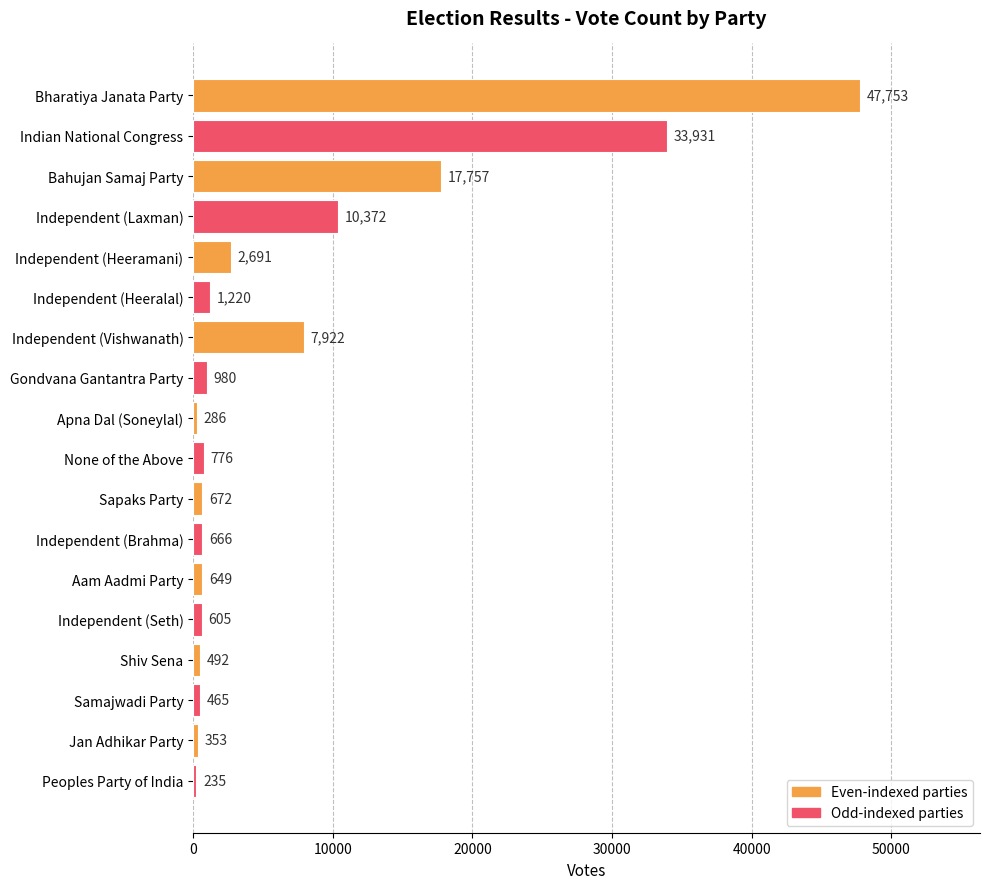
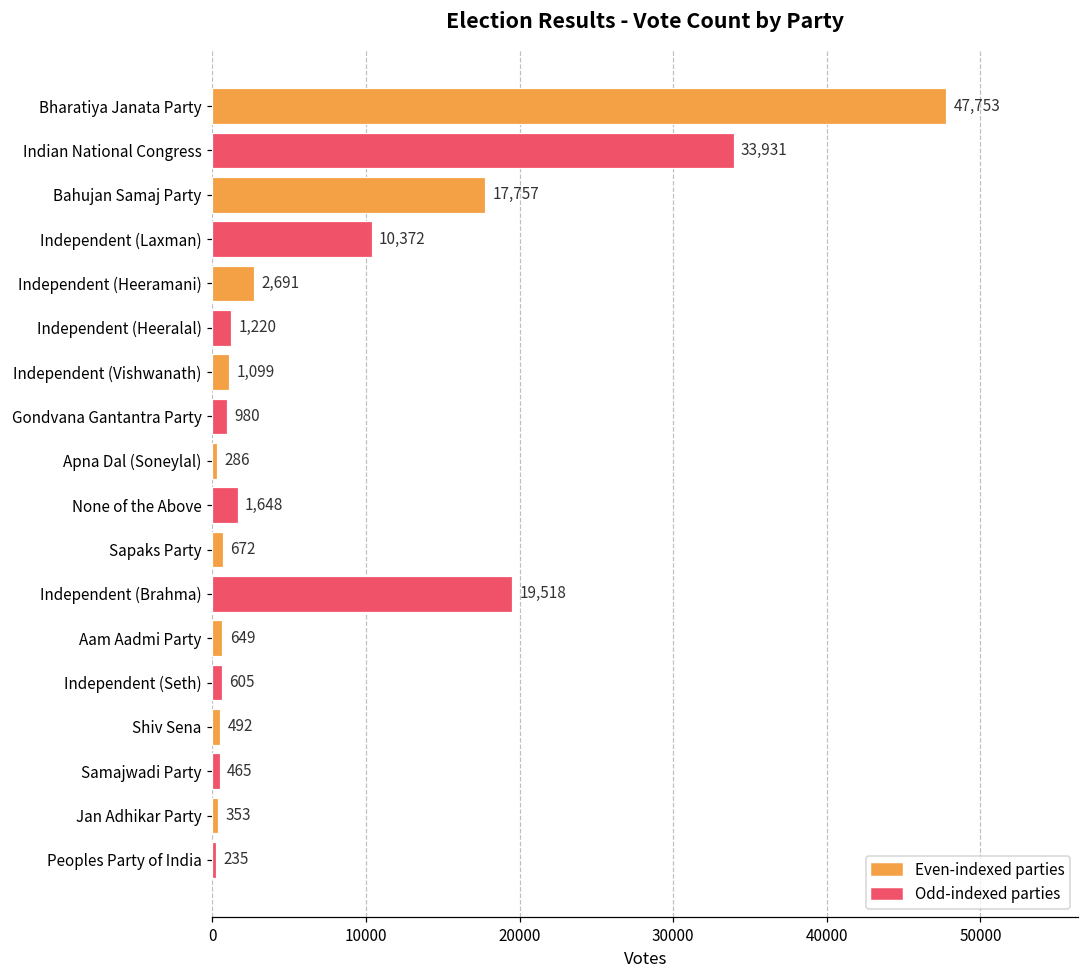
  {
    "Bharatiya Janata Party": "47,753",
    "Indian National Congress": "33,931",
    "Bahujan Samaj Party": "17,757",
    "Independent (Laxman)": "10,372",
    "Independent (Heeramani)": "2,691",
    "Independent (Heeralal)": "1,220",
-   "Independent (Vishwanath)": "7,922",
+   "Independent (Vishwanath)": "1,099",
    "Gondvana Gantantra Party": "980",
    "Apna Dal (Soneylal)": "286",
-   "None of the Above": "776",
+   "None of the Above": "1,648",
    "Sapaks Party": "672",
-   "Independent (Brahma)": "666",
+   "Independent (Brahma)": "19,518",
    "Aam Aadmi Party": "649",
    "Independent (Seth)": "605",
    "Shiv Sena": "492",
    "Samajwadi Party": "465",
    "Jan Adhikar Party": "353",
    "Peoples Party of India": "235"
  }
